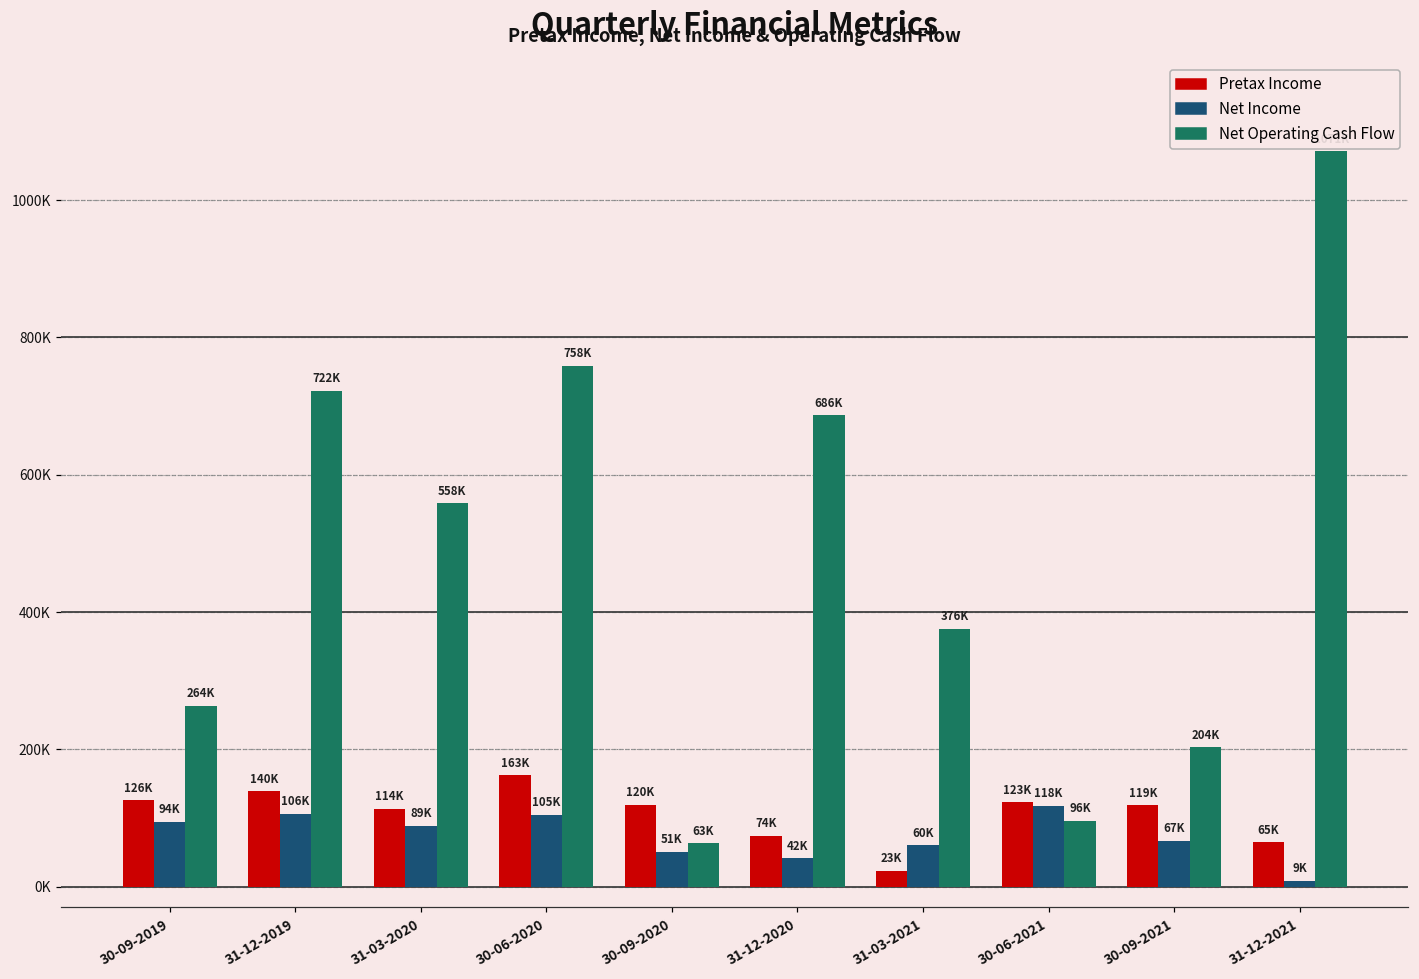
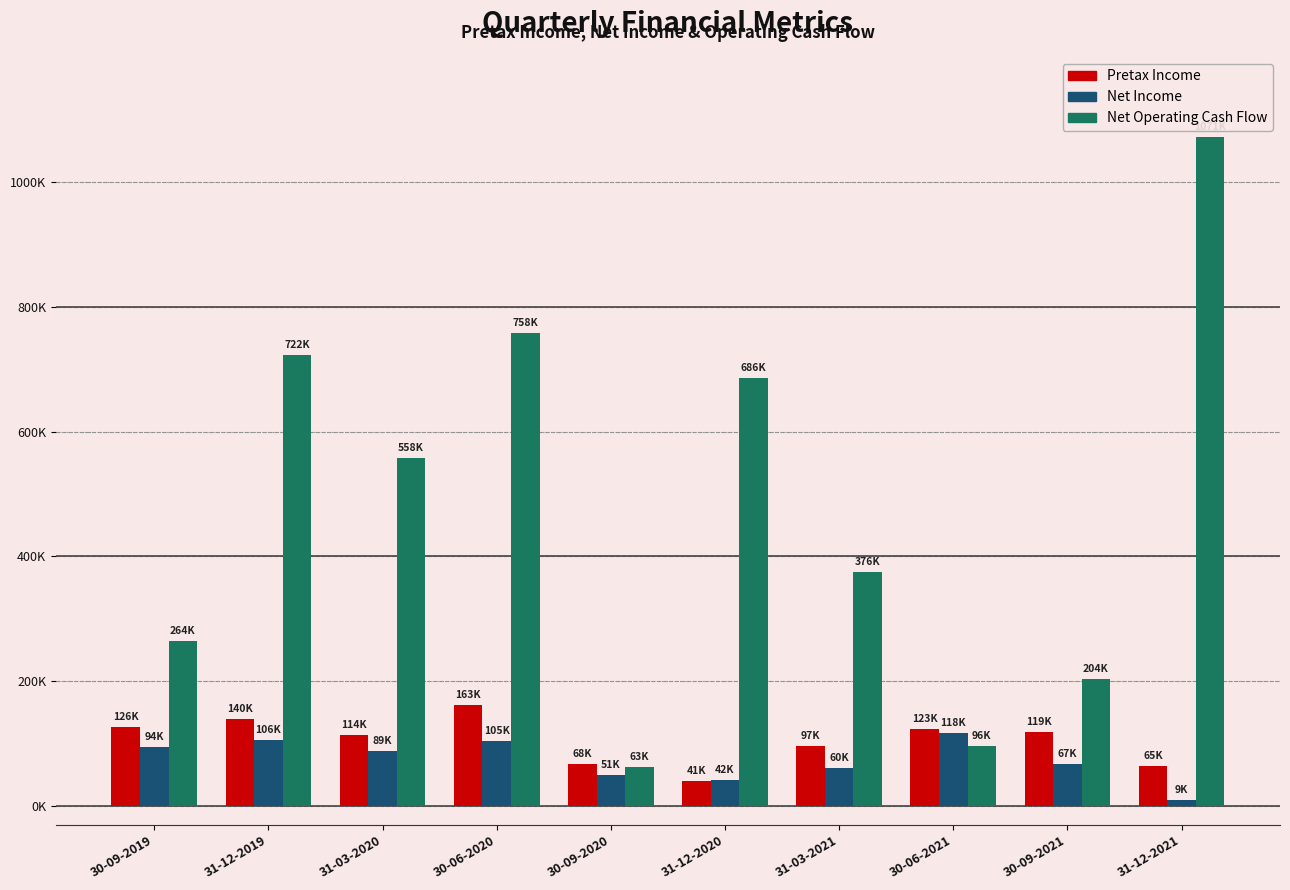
  {
    "Pretax Income": {
      "30-09-2019": "126K",
      "31-12-2019": "140K",
      "31-03-2020": "114K",
      "30-06-2020": "163K",
-     "30-09-2020": "120K",
-     "31-12-2020": "74K",
-     "31-03-2021": "23K",
+     "30-09-2020": "68K",
+     "31-12-2020": "41K",
+     "31-03-2021": "97K",
      "30-06-2021": "123K",
      "30-09-2021": "119K",
      "31-12-2021": "65K"
    }
  }
